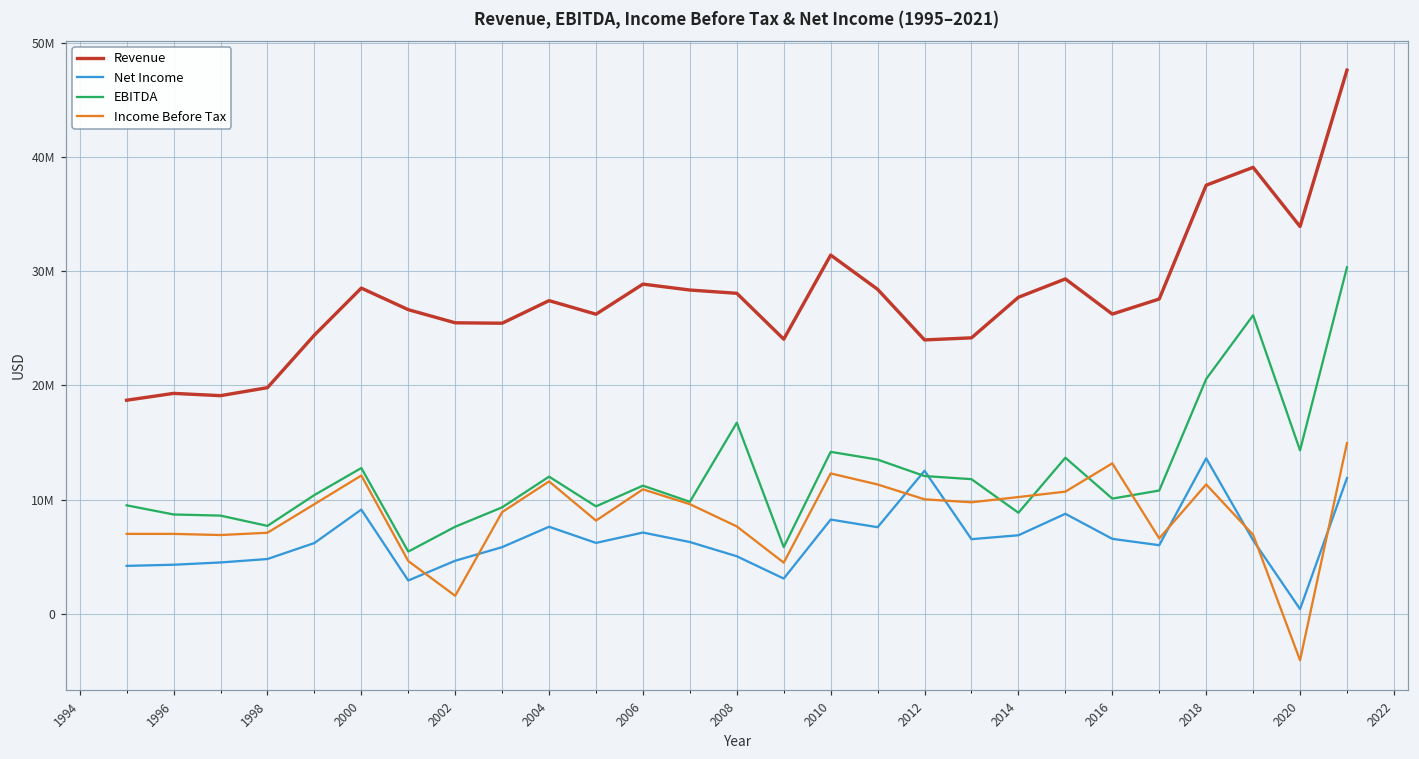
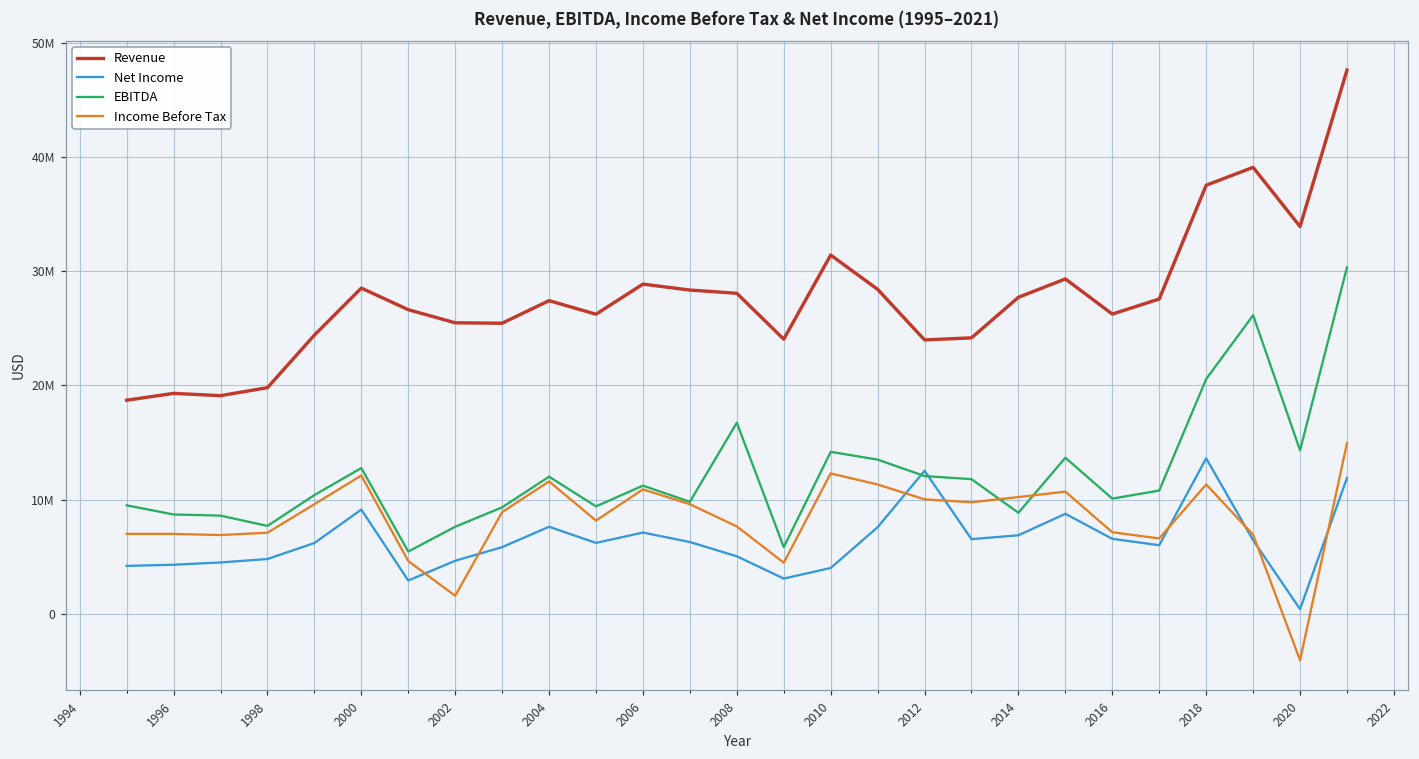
  {
    "Revenue": {
      "1996": 19300000,
      "1998": 19800000,
      "2000": 28500000,
      "2002": 25500000,
      "2004": 27400000,
      "2006": 28900000,
      "2008": 28100000,
      "2010": 31400000,
      "2012": 24000000,
      "2014": 27700000,
      "2016": 26200000,
      "2018": 37500000,
      "2020": 33900000
    },
    "Net Income": {
      "1996": 4300000,
      "1998": 4800000,
      "2000": 9100000,
      "2002": 4600000,
      "2004": 7600000,
      "2006": 7100000,
      "2008": 5000000,
-     "2010": 8300000,
+     "2010": 4000000,
      "2012": 12500000,
      "2014": 6900000,
      "2016": 6600000,
      "2018": 13600000,
      "2020": 400000
    },
    "EBITDA": {
      "1996": 8700000,
      "1998": 7700000,
      "2000": 12800000,
      "2002": 7600000,
      "2004": 12000000,
      "2006": 11200000,
      "2008": 16700000,
      "2010": 14200000,
      "2012": 12100000,
      "2014": 8800000,
      "2016": 10100000,
      "2018": 20600000,
      "2020": 14300000
    },
    "Income Before Tax": {
      "1996": 7000000,
      "1998": 7100000,
      "2000": 12100000,
      "2002": 1600000,
      "2004": 11600000,
      "2006": 10900000,
      "2008": 7700000,
      "2010": 12300000,
      "2012": 10000000,
      "2014": 10200000,
-     "2016": 13200000,
+     "2016": 7100000,
      "2018": 11300000,
      "2020": -4100000
    }
  }
